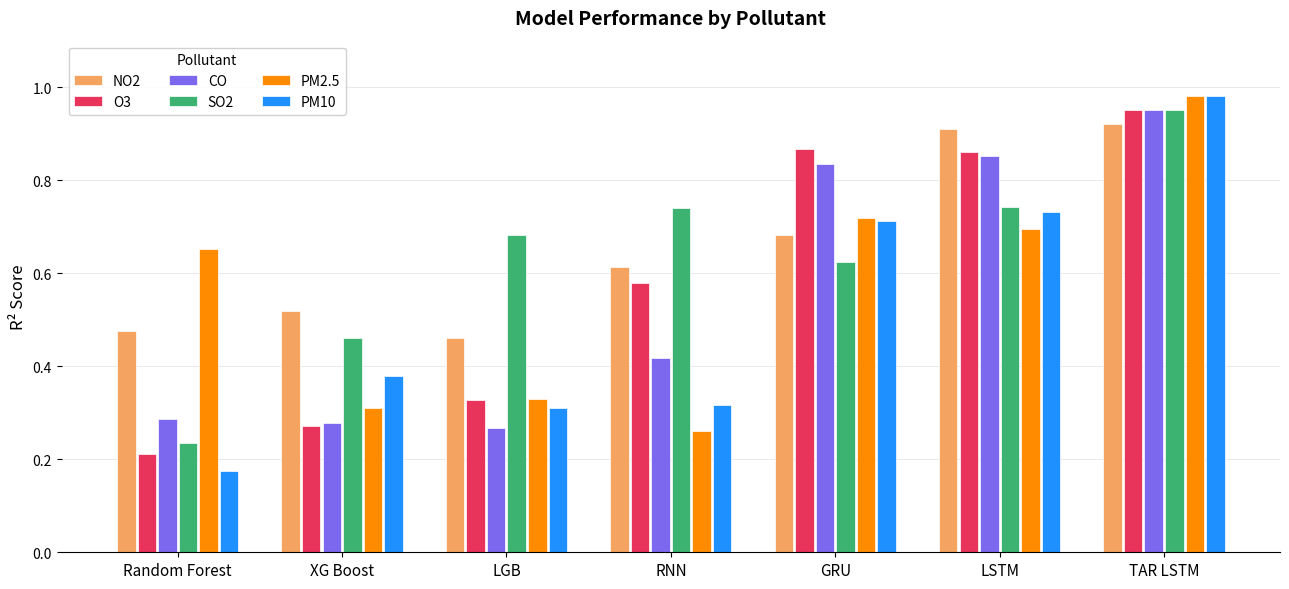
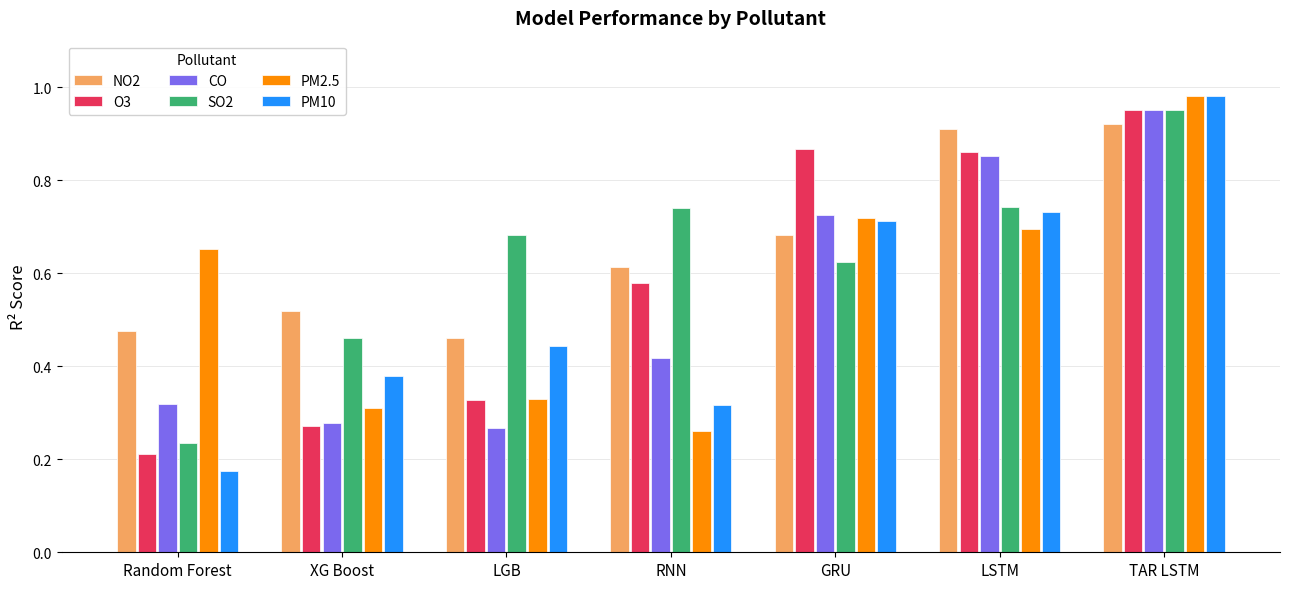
  {
    "NO2": {
      "Random Forest": 0.48,
      "XG Boost": 0.52,
      "LGB": 0.46,
      "RNN": 0.61,
      "GRU": 0.68,
      "LSTM": 0.91,
      "TAR LSTM": 0.92
    },
    "O3": {
      "Random Forest": 0.21,
      "XG Boost": 0.27,
      "LGB": 0.33,
      "RNN": 0.58,
      "GRU": 0.87,
      "LSTM": 0.86,
      "TAR LSTM": 0.95
    },
    "CO": {
-     "Random Forest": 0.29,
+     "Random Forest": 0.32,
      "XG Boost": 0.28,
      "LGB": 0.27,
      "RNN": 0.42,
-     "GRU": 0.83,
+     "GRU": 0.73,
      "LSTM": 0.85,
      "TAR LSTM": 0.95
    },
    "SO2": {
      "Random Forest": 0.24,
      "XG Boost": 0.46,
      "LGB": 0.68,
      "RNN": 0.74,
      "GRU": 0.62,
      "LSTM": 0.74,
      "TAR LSTM": 0.95
    },
    "PM2.5": {
      "Random Forest": 0.65,
      "XG Boost": 0.31,
      "LGB": 0.33,
      "RNN": 0.26,
      "GRU": 0.72,
      "LSTM": 0.70,
      "TAR LSTM": 0.98
    },
    "PM10": {
      "Random Forest": 0.17,
      "XG Boost": 0.38,
-     "LGB": 0.31,
+     "LGB": 0.44,
      "RNN": 0.32,
      "GRU": 0.71,
      "LSTM": 0.73,
      "TAR LSTM": 0.98
    }
  }
